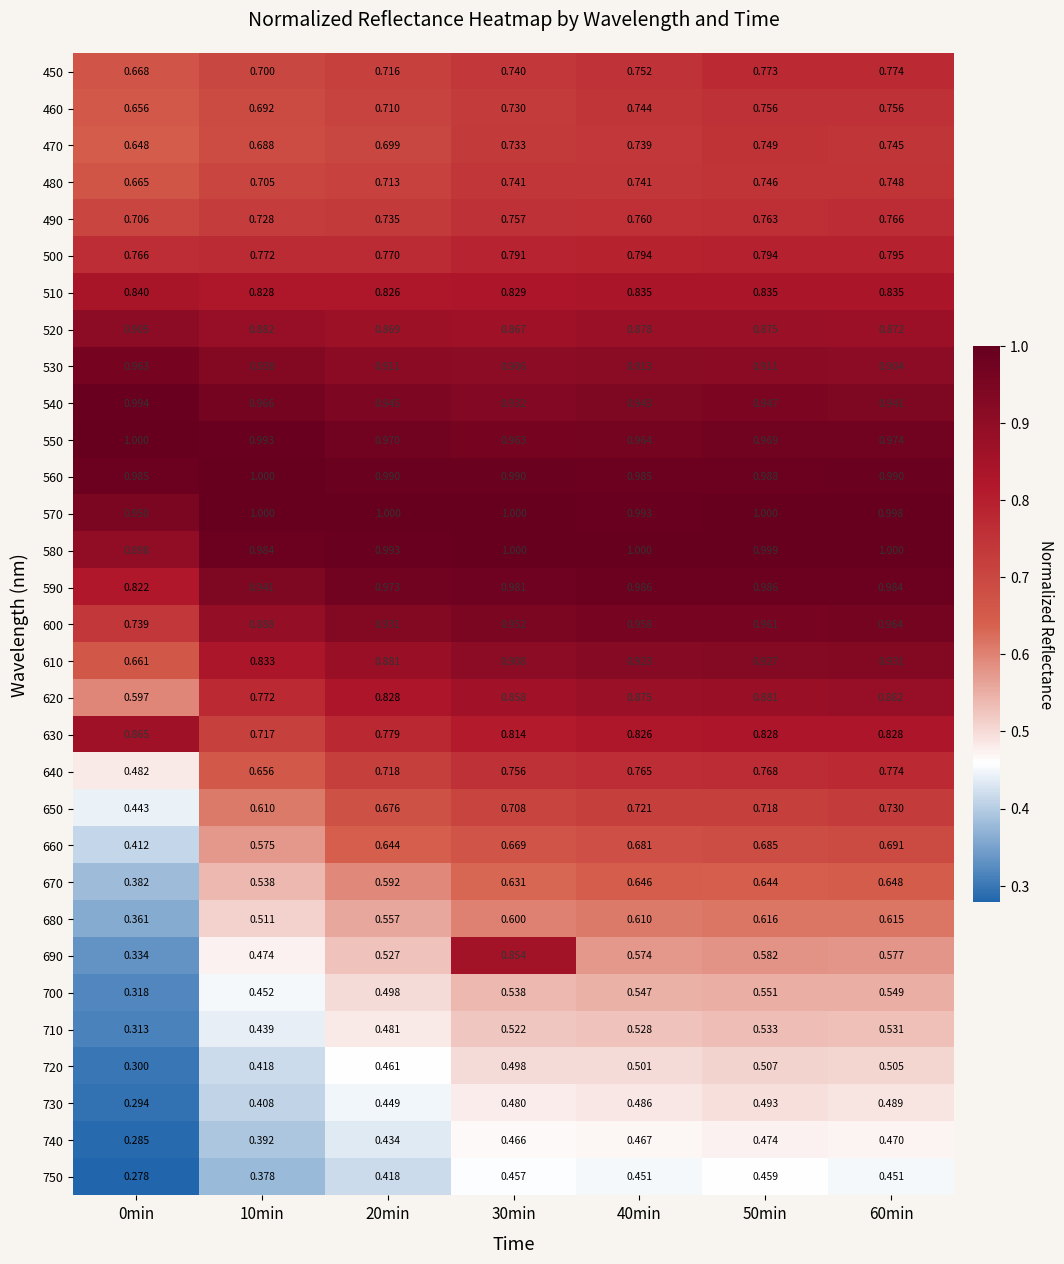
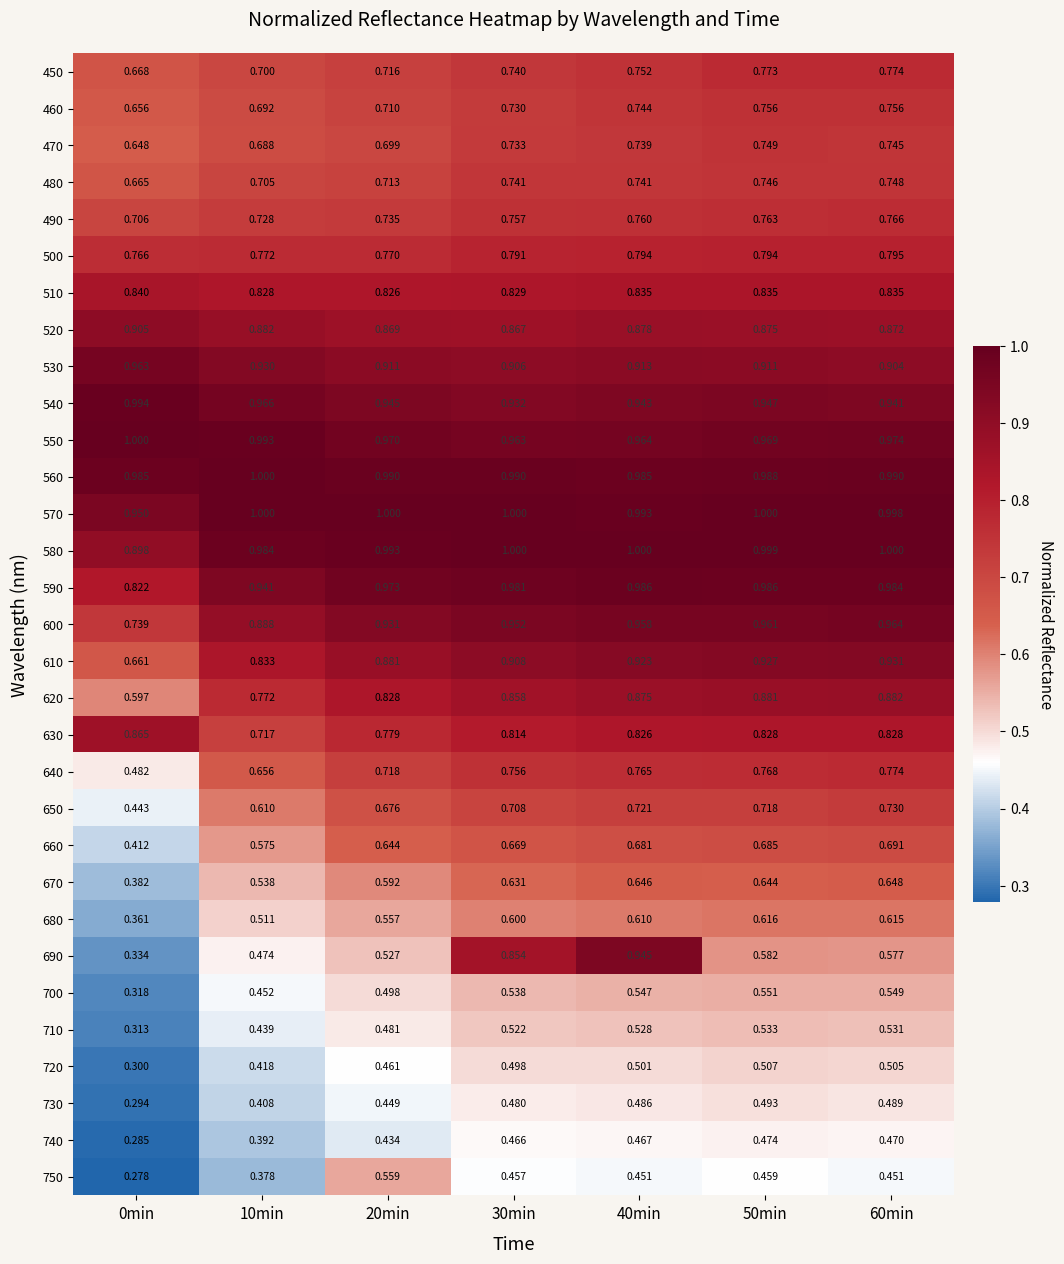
  {
    "690": {
      "0min": 0.334,
      "10min": 0.474,
      "20min": 0.527,
      "30min": 0.854,
-     "40min": 0.574,
+     "40min": 0.945,
      "50min": 0.582,
      "60min": 0.577
    },
    "750": {
      "0min": 0.278,
      "10min": 0.378,
-     "20min": 0.418,
+     "20min": 0.559,
      "30min": 0.457,
      "40min": 0.451,
      "50min": 0.459,
      "60min": 0.451
    }
  }
